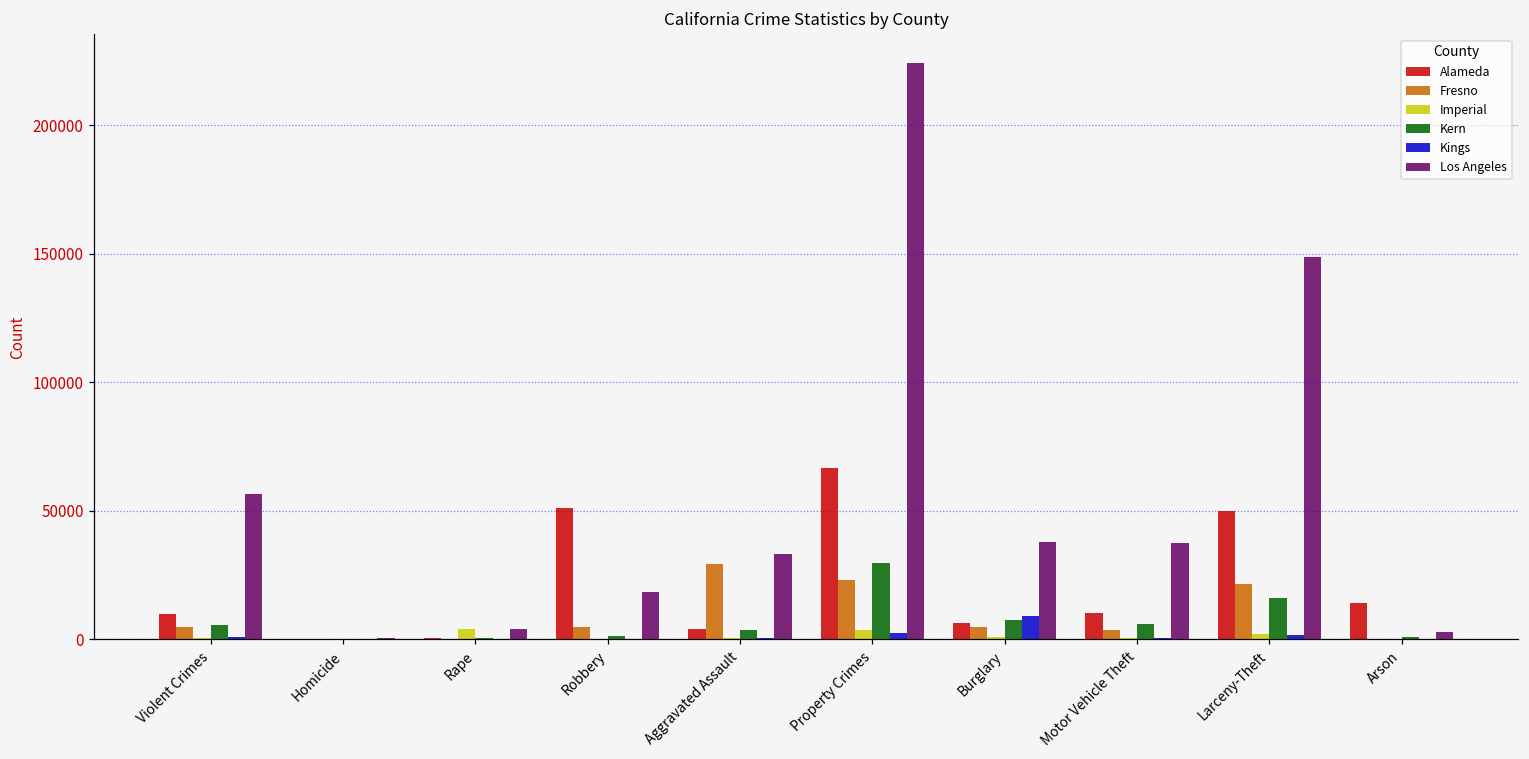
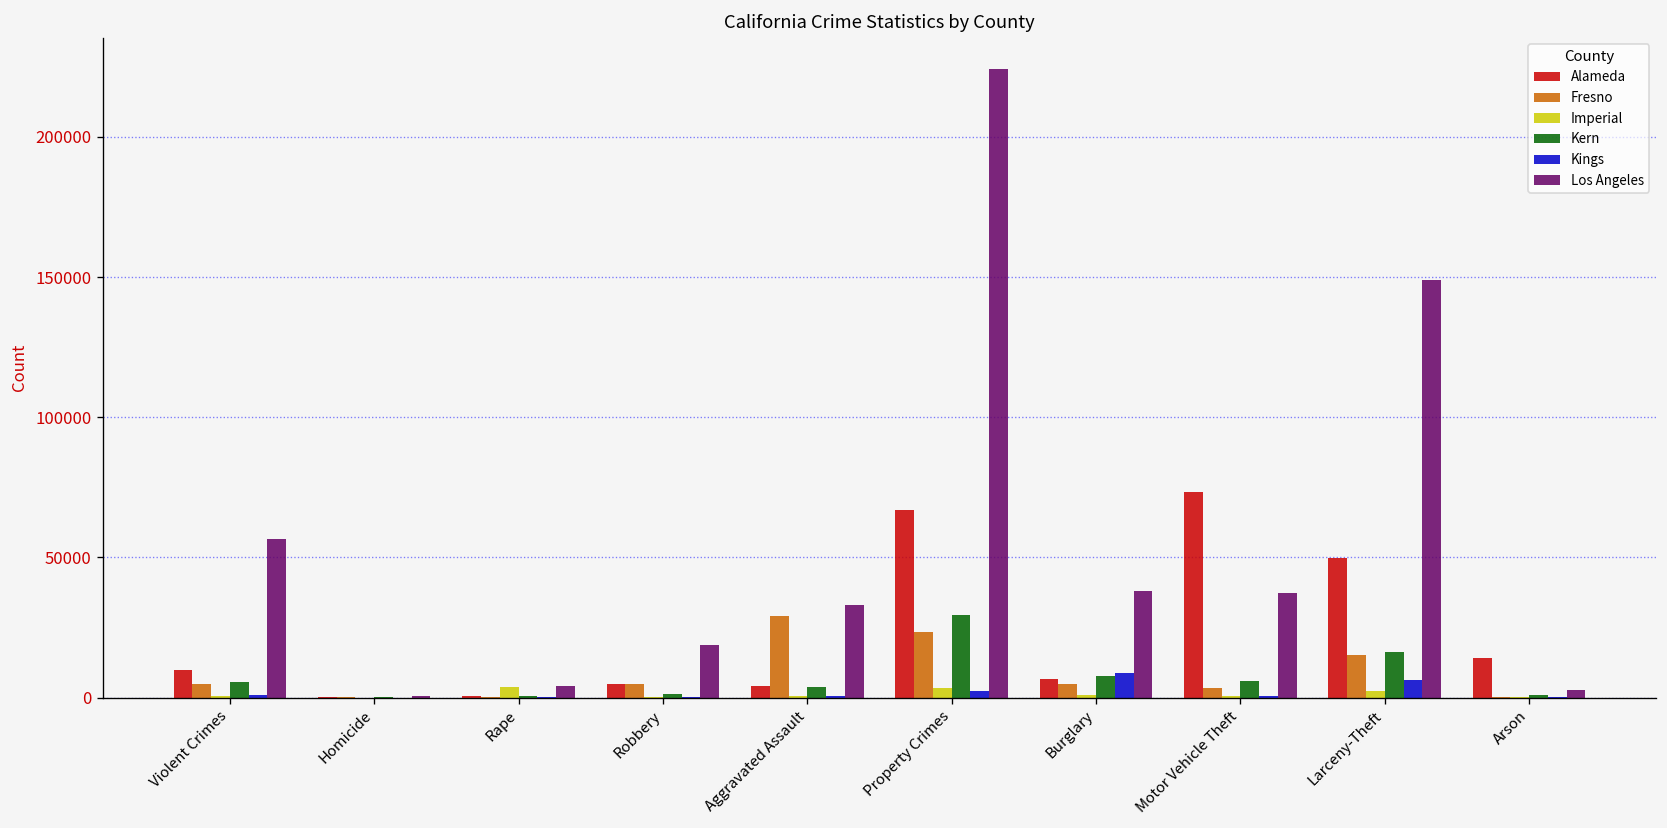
  {
    "Alameda": {
      "Violent Crimes": 10000,
-     "Robbery": 51000,
+     "Robbery": 5000,
      "Aggravated Assault": 4000,
      "Property Crimes": 67000,
      "Burglary": 7000,
-     "Motor Vehicle Theft": 10000,
+     "Motor Vehicle Theft": 73000,
      "Larceny-Theft": 50000,
      "Arson": 14000
    },
    "Fresno": {
      "Violent Crimes": 5000,
      "Robbery": 5000,
      "Aggravated Assault": 29000,
      "Property Crimes": 23000,
      "Burglary": 5000,
      "Motor Vehicle Theft": 3000,
-     "Larceny-Theft": 21000
+     "Larceny-Theft": 15000
    },
    "Imperial": {
      "Rape": 4000,
      "Property Crimes": 3000,
      "Larceny-Theft": 2000
    },
    "Kern": {
      "Violent Crimes": 6000,
      "Robbery": 1000,
      "Aggravated Assault": 4000,
      "Property Crimes": 30000,
      "Burglary": 8000,
      "Motor Vehicle Theft": 6000,
      "Larceny-Theft": 16000
    },
    "Kings": {
      "Property Crimes": 2000,
      "Burglary": 9000,
-     "Larceny-Theft": 2000
+     "Larceny-Theft": 6000
    },
    "Los Angeles": {
      "Violent Crimes": 56000,
      "Rape": 4000,
      "Robbery": 19000,
      "Aggravated Assault": 33000,
      "Property Crimes": 224000,
      "Burglary": 38000,
      "Motor Vehicle Theft": 37000,
      "Larceny-Theft": 149000,
      "Arson": 3000
    }
  }
